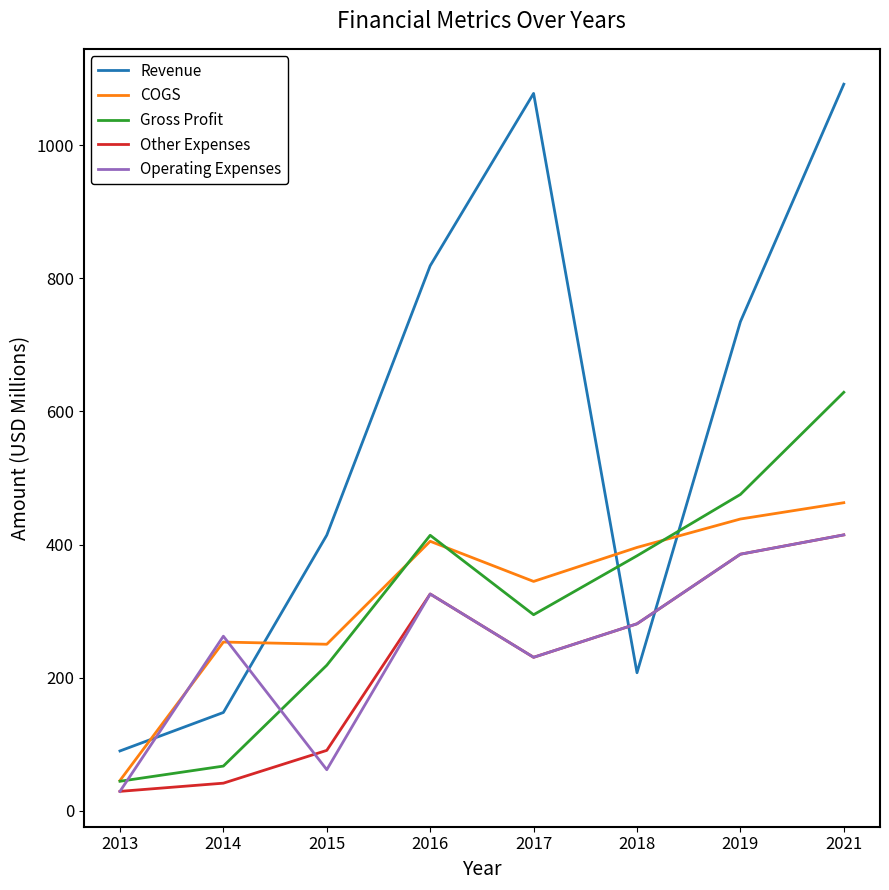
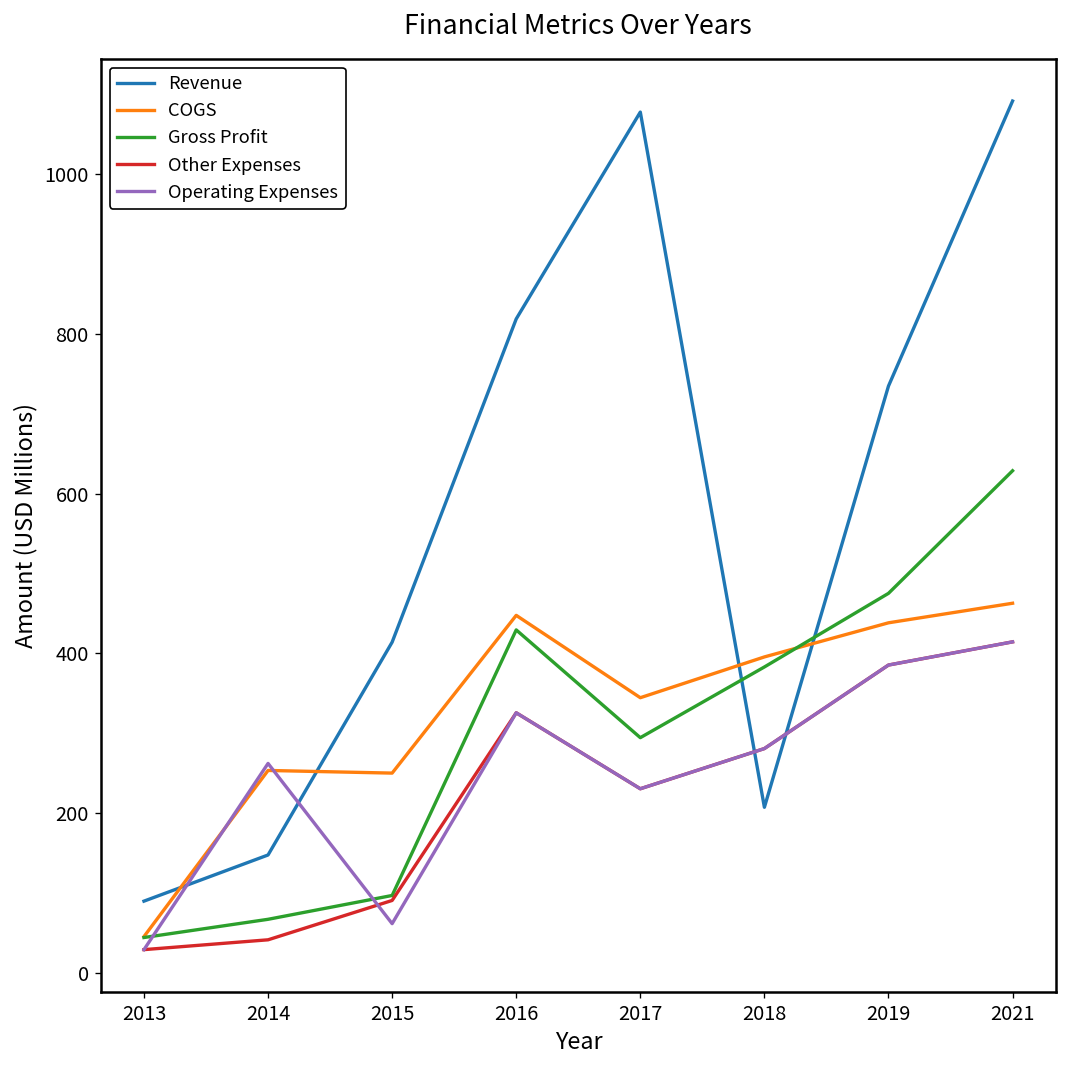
  {
    "Revenue": {
      "2013": 90,
      "2014": 150,
      "2015": 410,
      "2016": 820,
      "2017": 1080,
      "2018": 210,
      "2019": 730,
      "2021": 1090
    },
    "COGS": {
      "2014": 250,
      "2015": 250,
-     "2016": 400,
+     "2016": 450,
      "2017": 340,
      "2018": 400,
      "2019": 440,
      "2021": 460
    },
    "Gross Profit": {
      "2014": 70,
-     "2015": 220,
-     "2016": 410,
+     "2015": 100,
+     "2016": 430,
      "2017": 290,
      "2018": 380,
      "2019": 480,
      "2021": 630
    },
    "Other Expenses": {
      "2014": 40,
      "2015": 90
    },
    "Operating Expenses": {
      "2014": 260,
      "2015": 60
    }
  }
